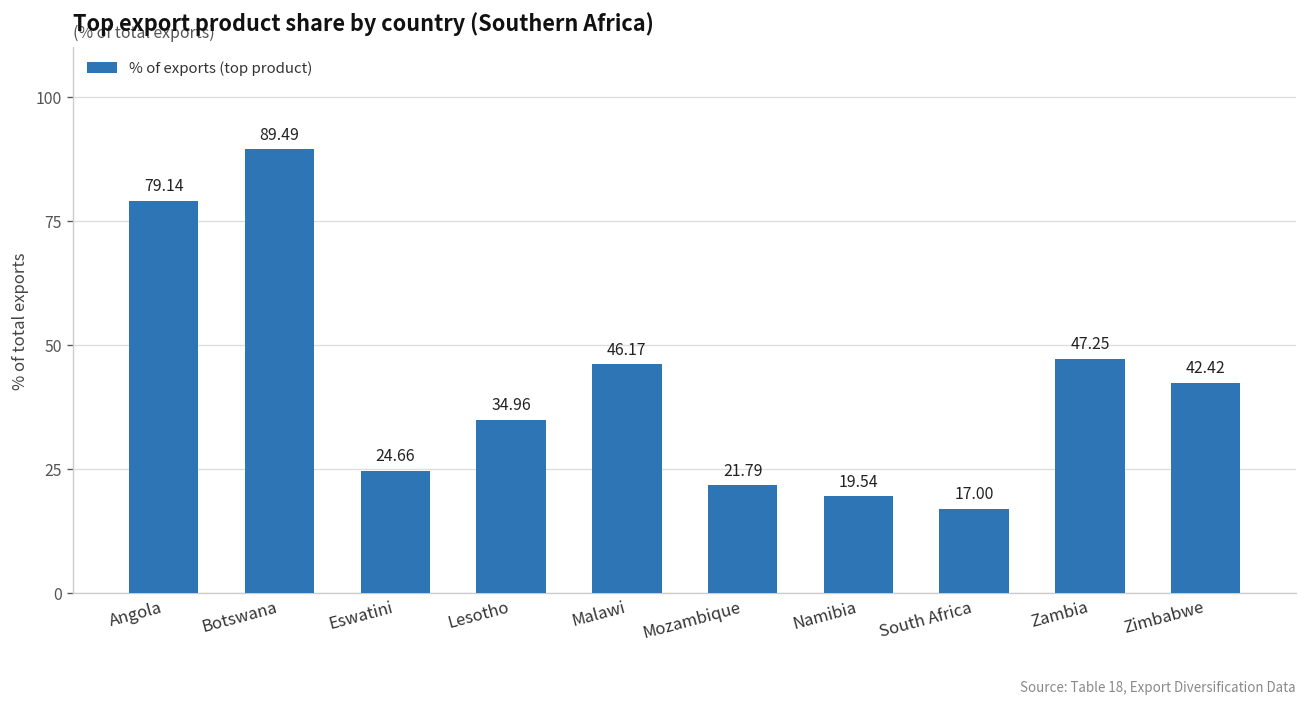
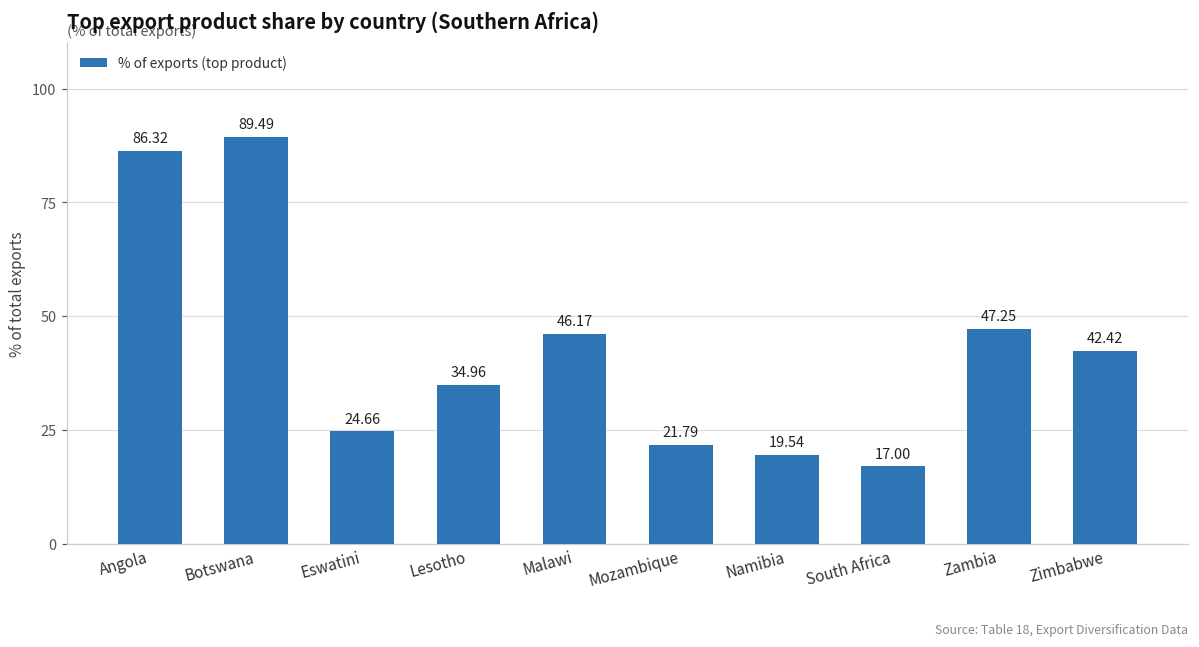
  {
-   "Angola": 79.14,
+   "Angola": 86.32,
    "Botswana": 89.49,
    "Eswatini": 24.66,
    "Lesotho": 34.96,
    "Malawi": 46.17,
    "Mozambique": 21.79,
    "Namibia": 19.54,
    "South Africa": 17.00,
    "Zambia": 47.25,
    "Zimbabwe": 42.42
  }
